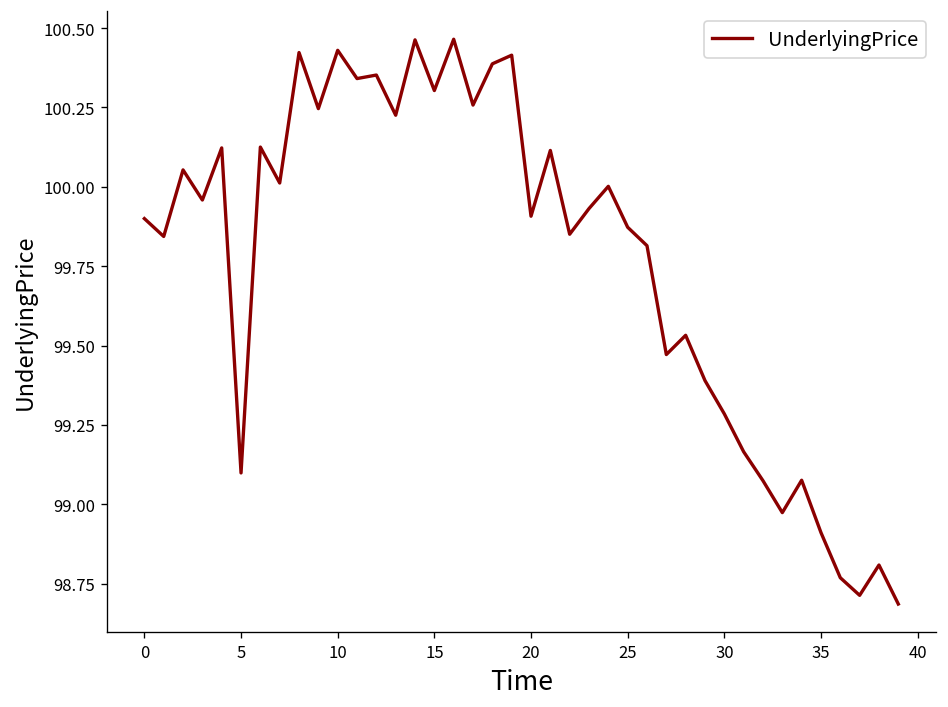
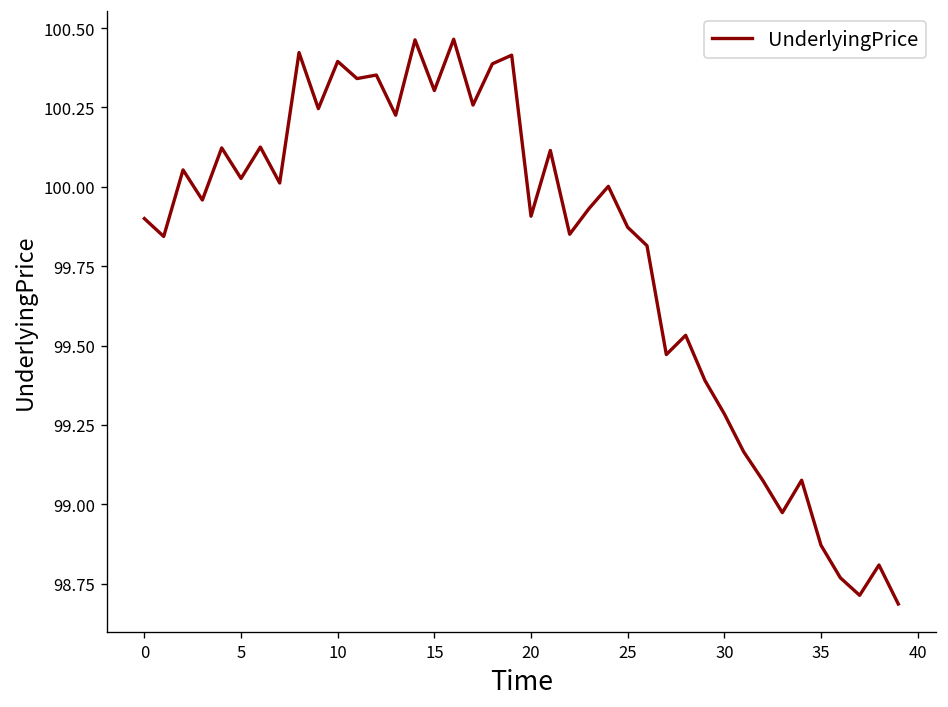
  {
    "0": 99.90,
-   "5": 99.10,
-   "10": 100.43,
+   "5": 100.03,
+   "10": 100.40,
    "15": 100.30,
    "20": 99.91,
    "25": 99.87,
    "30": 99.28,
-   "35": 98.91
+   "35": 98.87
  }
